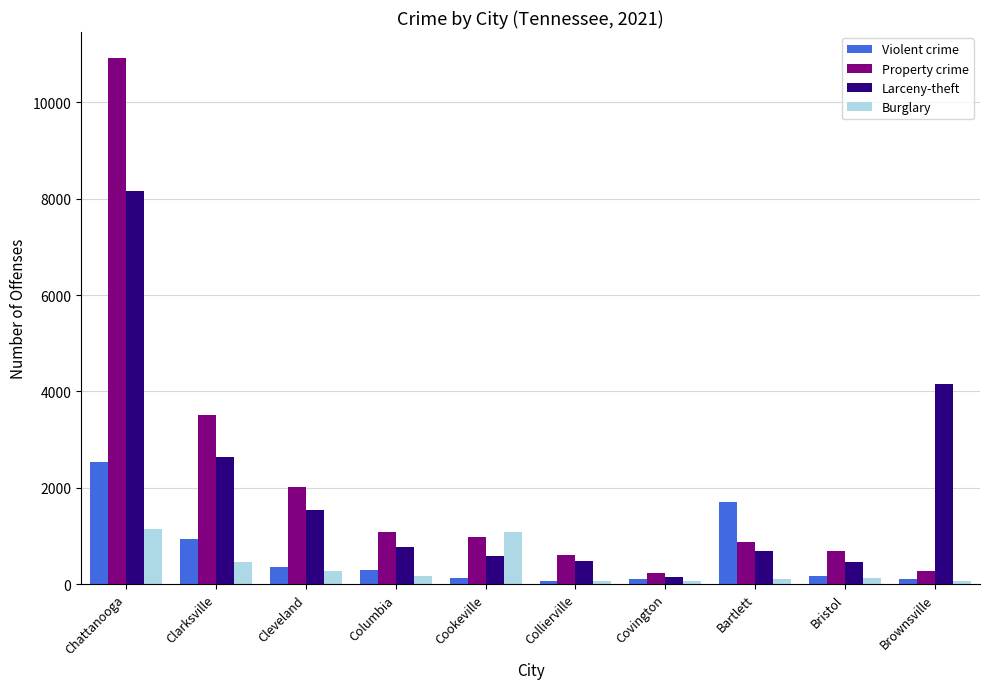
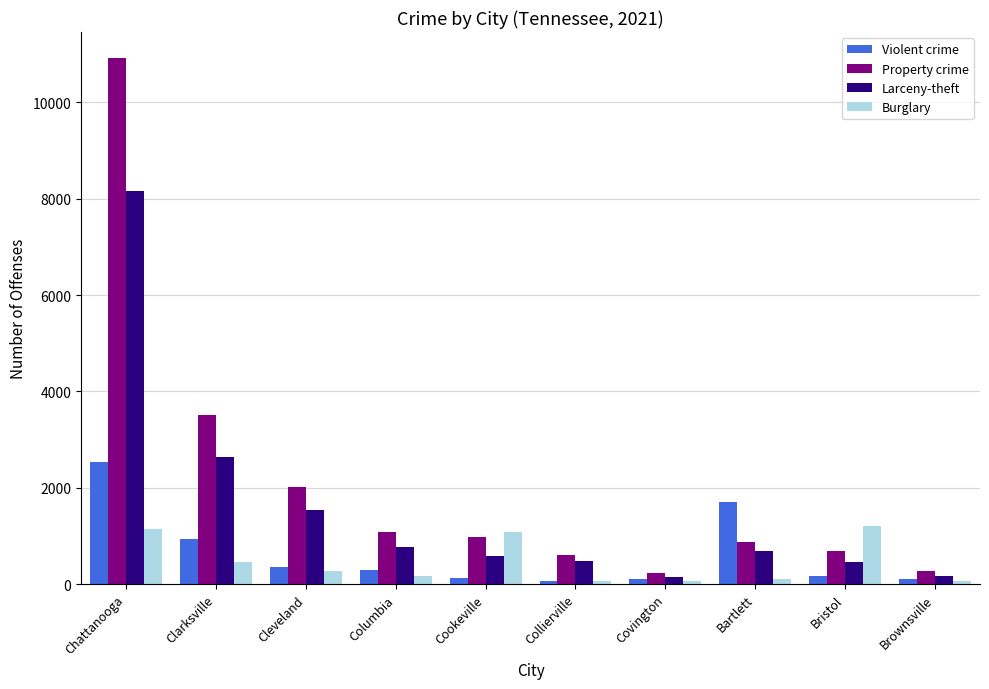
  {
    "Violent crime": {
      "Chattanooga": 2500,
      "Clarksville": 900,
      "Cleveland": 400,
      "Columbia": 300,
      "Cookeville": 100,
      "Collierville": 100,
      "Covington": 100,
      "Bartlett": 1700,
      "Bristol": 200,
      "Brownsville": 100
    },
    "Property crime": {
      "Chattanooga": 10900,
      "Clarksville": 3500,
      "Cleveland": 2000,
      "Columbia": 1100,
      "Cookeville": 1000,
      "Collierville": 600,
      "Covington": 200,
      "Bartlett": 900,
      "Bristol": 700,
      "Brownsville": 300
    },
    "Larceny-theft": {
      "Chattanooga": 8200,
      "Clarksville": 2600,
      "Cleveland": 1500,
      "Columbia": 800,
      "Cookeville": 600,
      "Collierville": 500,
      "Covington": 200,
      "Bartlett": 700,
      "Bristol": 500,
-     "Brownsville": 4200
+     "Brownsville": 200
    },
    "Burglary": {
      "Chattanooga": 1100,
      "Clarksville": 400,
      "Cleveland": 300,
      "Columbia": 200,
      "Cookeville": 1100,
      "Collierville": 100,
      "Covington": 100,
      "Bartlett": 100,
-     "Bristol": 100,
+     "Bristol": 1200,
      "Brownsville": 100
    }
  }
